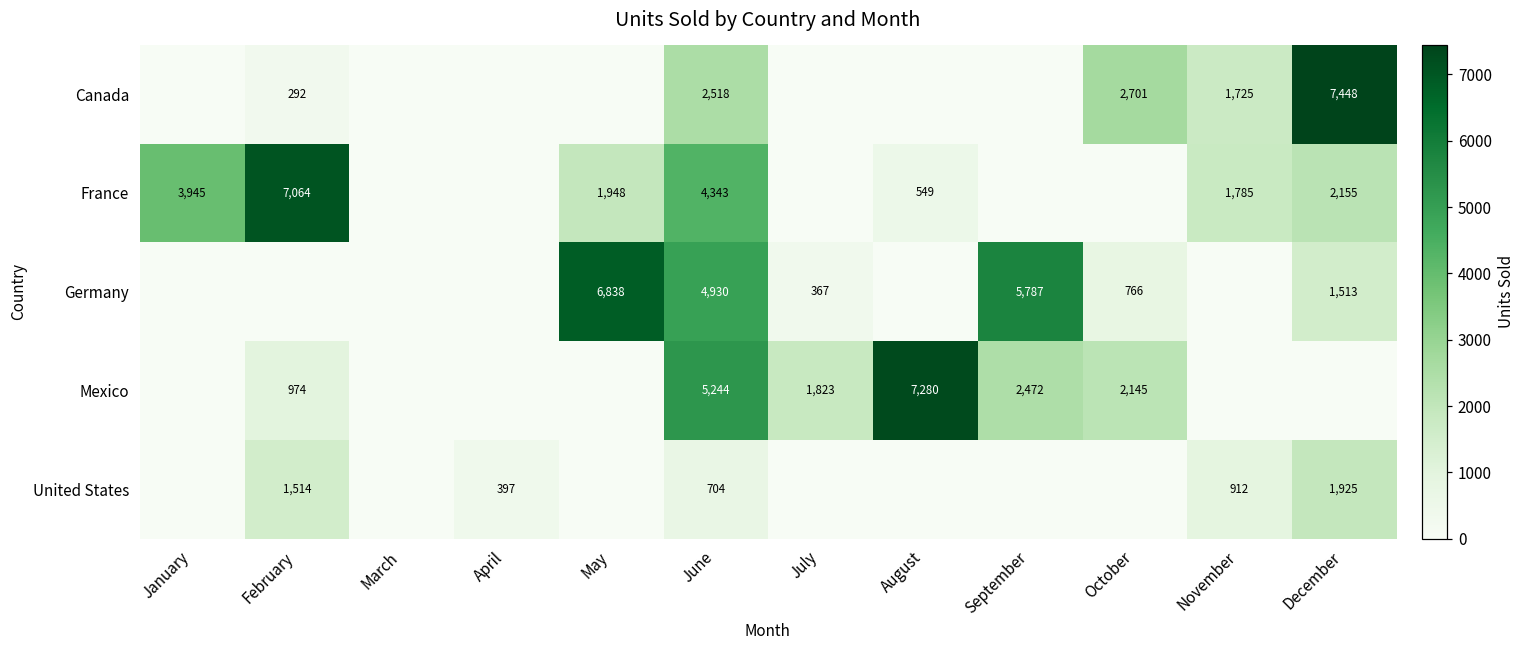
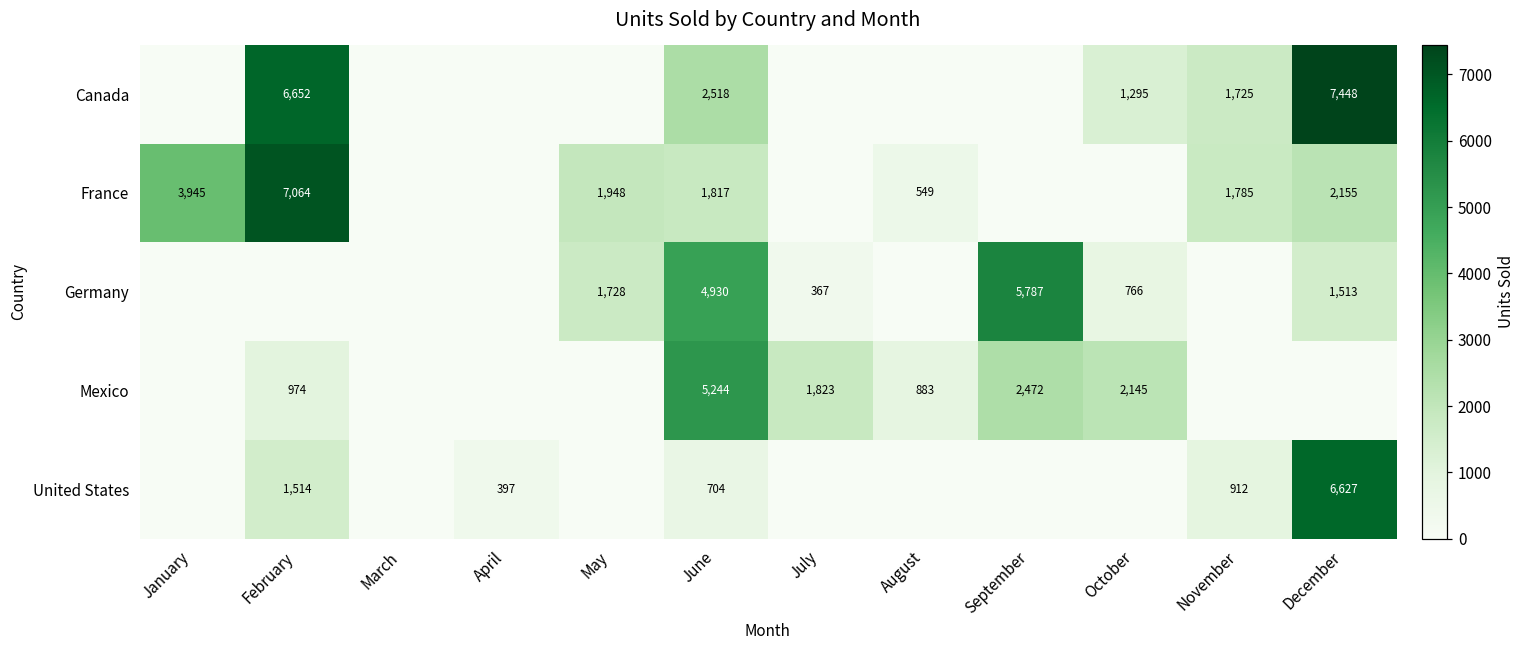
  {
    "Canada": {
-     "February": "292",
+     "February": "6,652",
      "June": "2,518",
-     "October": "2,701",
+     "October": "1,295",
      "November": "1,725",
      "December": "7,448"
    },
    "France": {
      "January": "3,945",
      "February": "7,064",
      "May": "1,948",
-     "June": "4,343",
+     "June": "1,817",
      "August": "549",
      "November": "1,785",
      "December": "2,155"
    },
    "Germany": {
-     "May": "6,838",
+     "May": "1,728",
      "June": "4,930",
      "July": "367",
      "September": "5,787",
      "October": "766",
      "December": "1,513"
    },
    "Mexico": {
      "February": "974",
      "June": "5,244",
      "July": "1,823",
-     "August": "7,280",
+     "August": "883",
      "September": "2,472",
      "October": "2,145"
    },
    "United States": {
      "February": "1,514",
      "April": "397",
      "June": "704",
      "November": "912",
-     "December": "1,925"
+     "December": "6,627"
    }
  }
